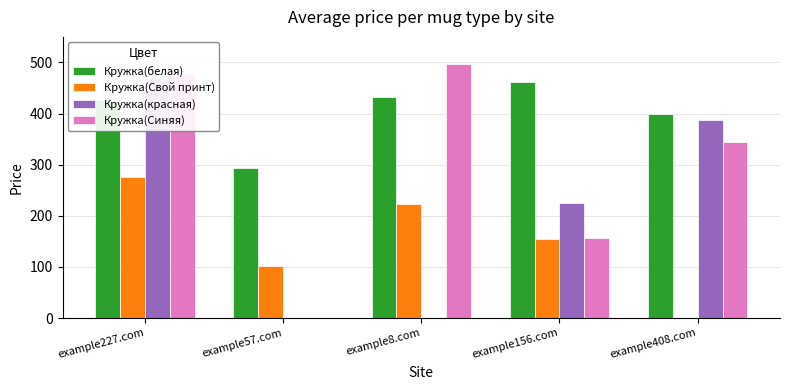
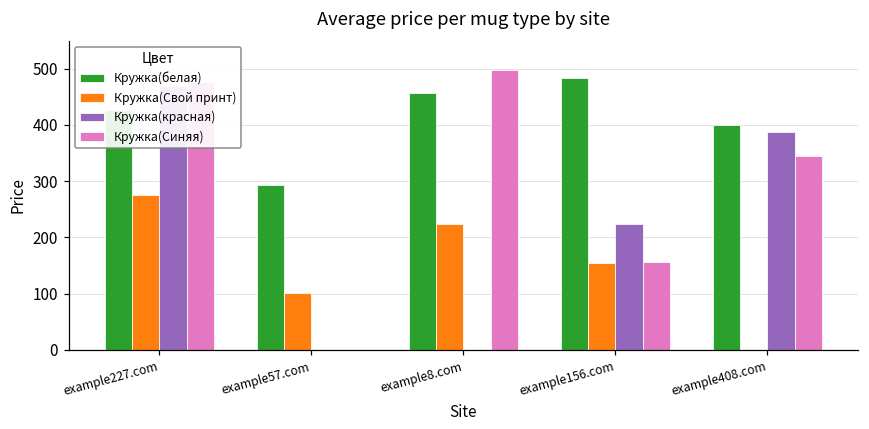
  {
    "Кружка(белая)": {
      "example57.com": 290,
-     "example8.com": 430,
-     "example156.com": 460,
+     "example8.com": 460,
+     "example156.com": 480,
      "example408.com": 400
    }
  }
